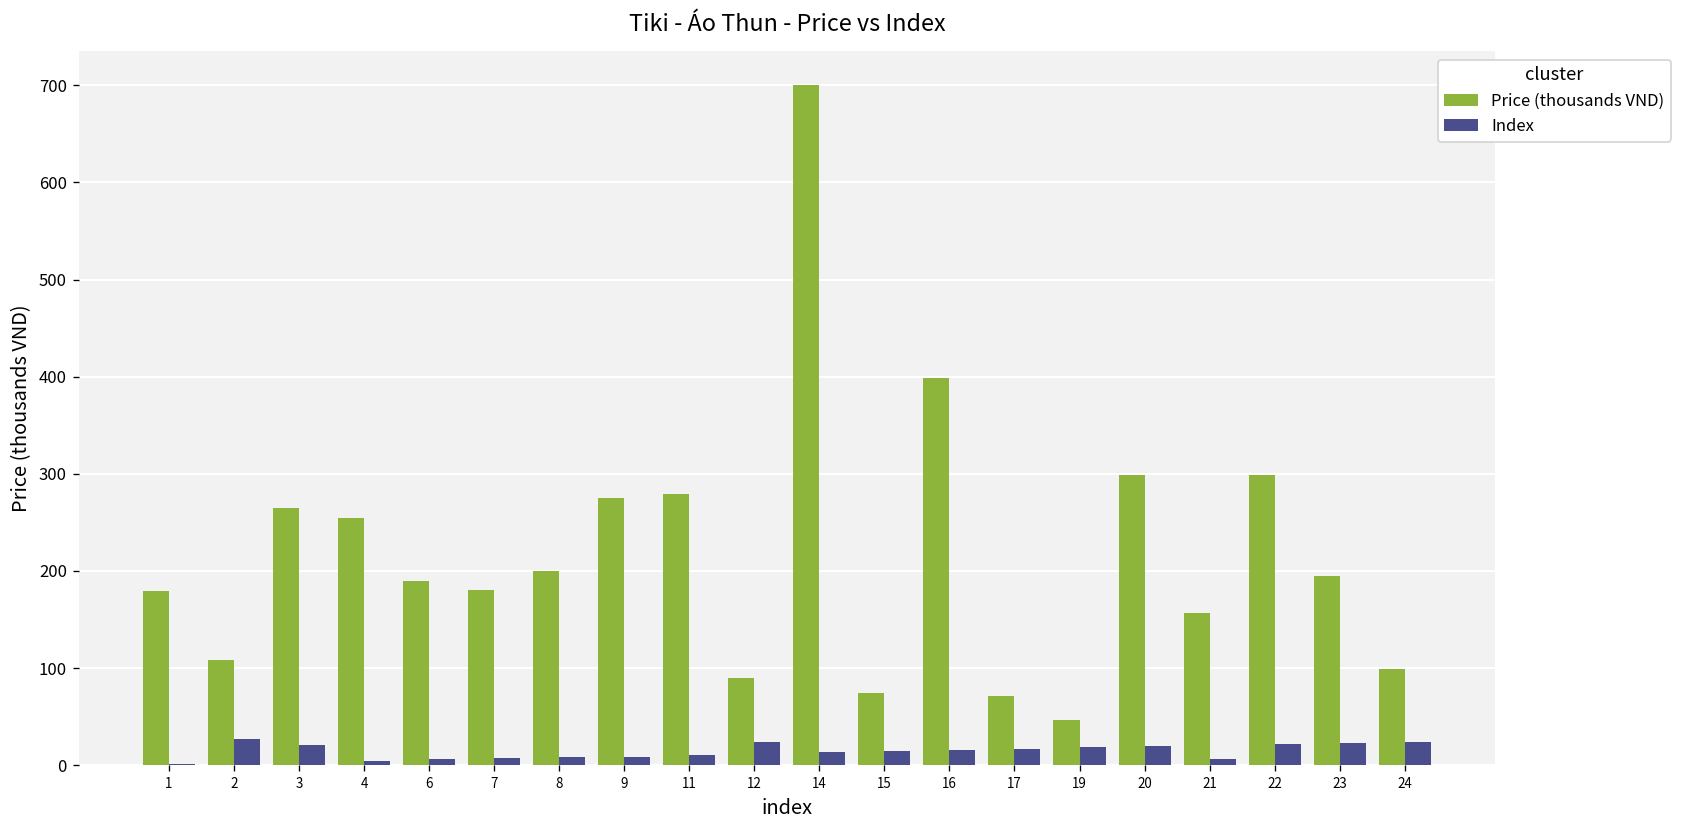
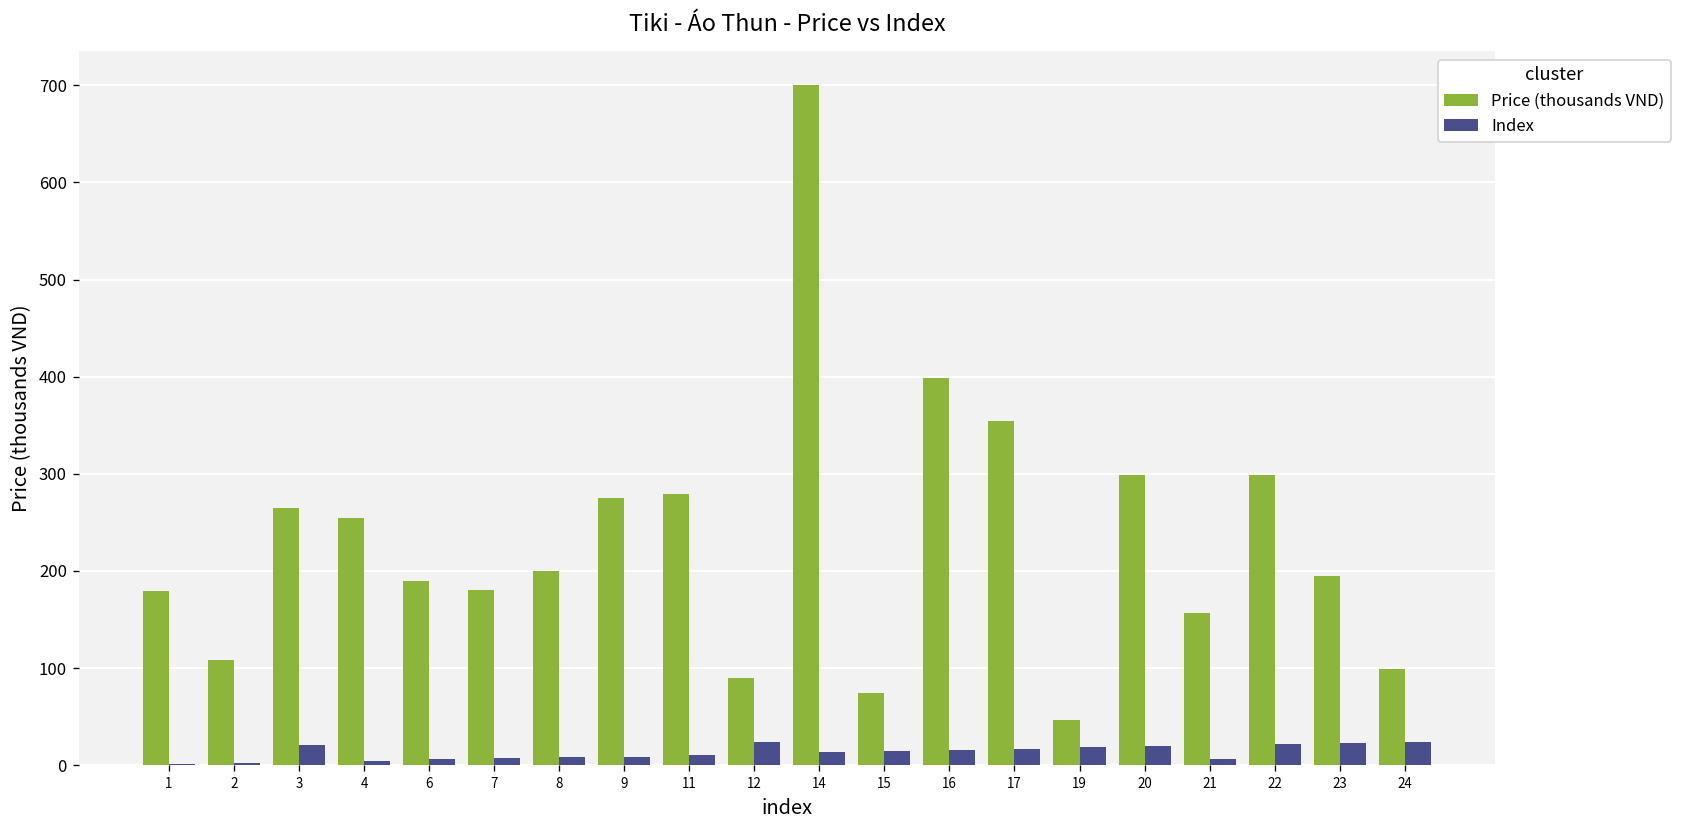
  {
    "Price (thousands VND)": {
      "1": 180,
      "2": 110,
      "3": 270,
      "4": 260,
      "6": 190,
      "7": 180,
      "8": 200,
      "9": 280,
      "11": 280,
      "12": 90,
      "14": 700,
      "15": 70,
      "16": 400,
-     "17": 70,
+     "17": 350,
      "19": 50,
      "20": 300,
      "21": 160,
      "22": 300,
      "23": 200,
      "24": 100
    },
    "Index": {
-     "2": 30,
+     "2": 0,
      "3": 20,
      "4": 0,
      "6": 10,
      "7": 10,
      "8": 10,
      "9": 10,
      "11": 10,
      "12": 20,
      "14": 10,
      "15": 20,
      "16": 20,
      "17": 20,
      "19": 20,
      "20": 20,
      "21": 10,
      "22": 20,
      "23": 20,
      "24": 20
    }
  }
